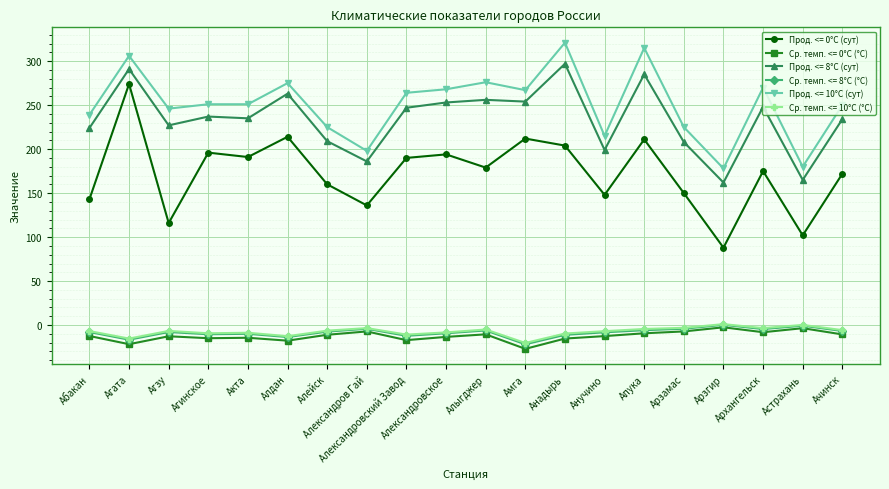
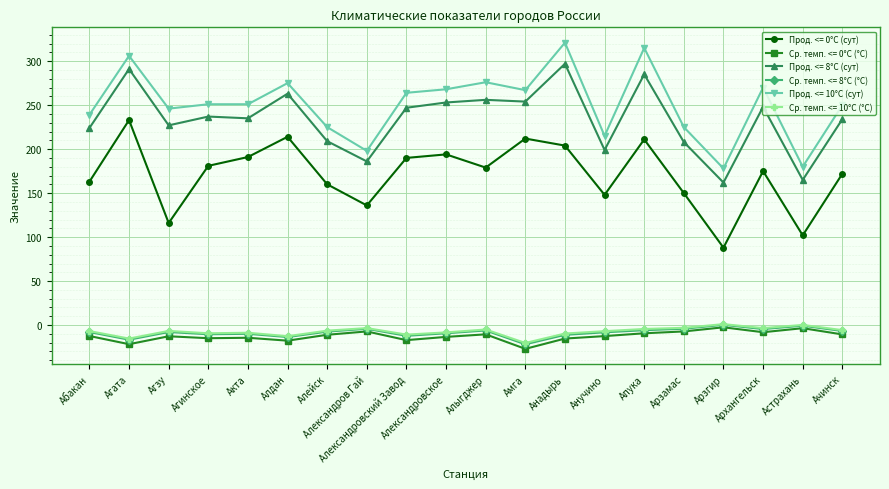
  {
    "Прод. <= 0°C (сут)": {
-     "Абакан": 140,
-     "Агата": 270,
+     "Абакан": 160,
+     "Агата": 230,
      "Агзу": 120,
-     "Агинское": 200,
+     "Агинское": 180,
      "Акта": 190,
      "Алдан": 210,
      "Алейск": 160,
      "Александров Гай": 140,
      "Александровский Завод": 190,
      "Александровское": 190,
      "Алыгджер": 180,
      "Амга": 210,
      "Анадырь": 200,
      "Анучино": 150,
      "Апука": 210,
      "Арзамас": 150,
      "Арзгир": 90,
      "Архангельск": 180,
      "Астрахань": 100,
      "Ачинск": 170
    }
  }
